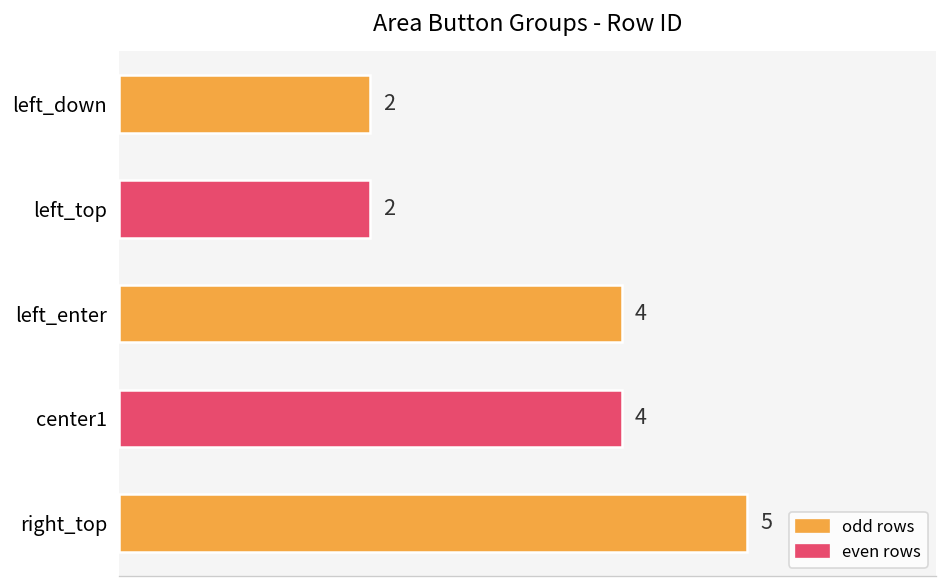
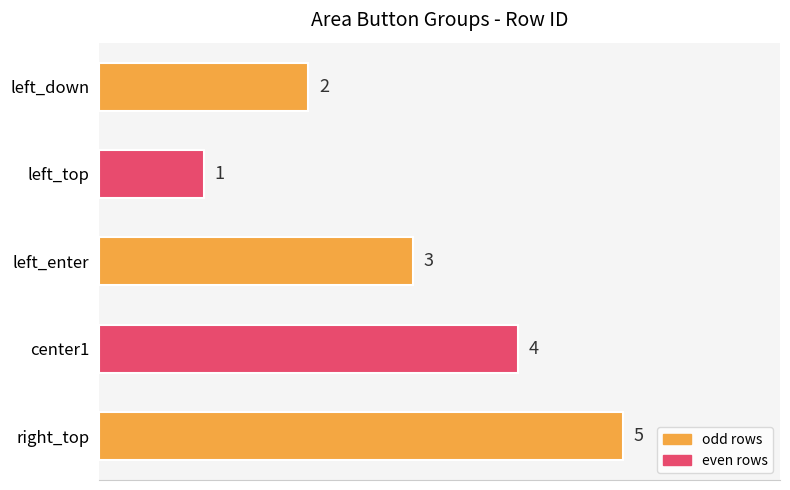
  {
    "left_down": 2,
-   "left_top": 2,
-   "left_enter": 4,
+   "left_top": 1,
+   "left_enter": 3,
    "center1": 4,
    "right_top": 5
  }
